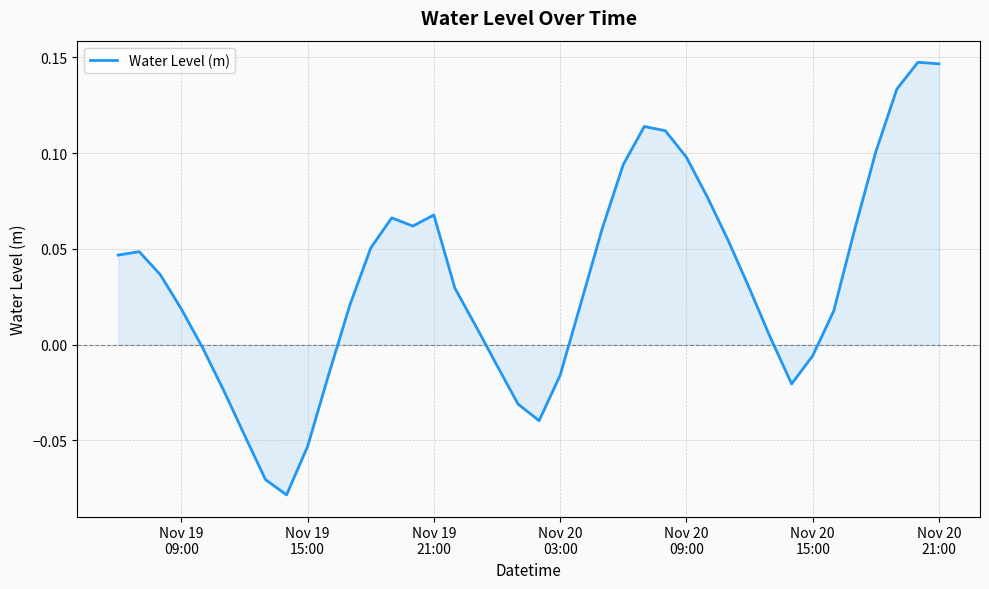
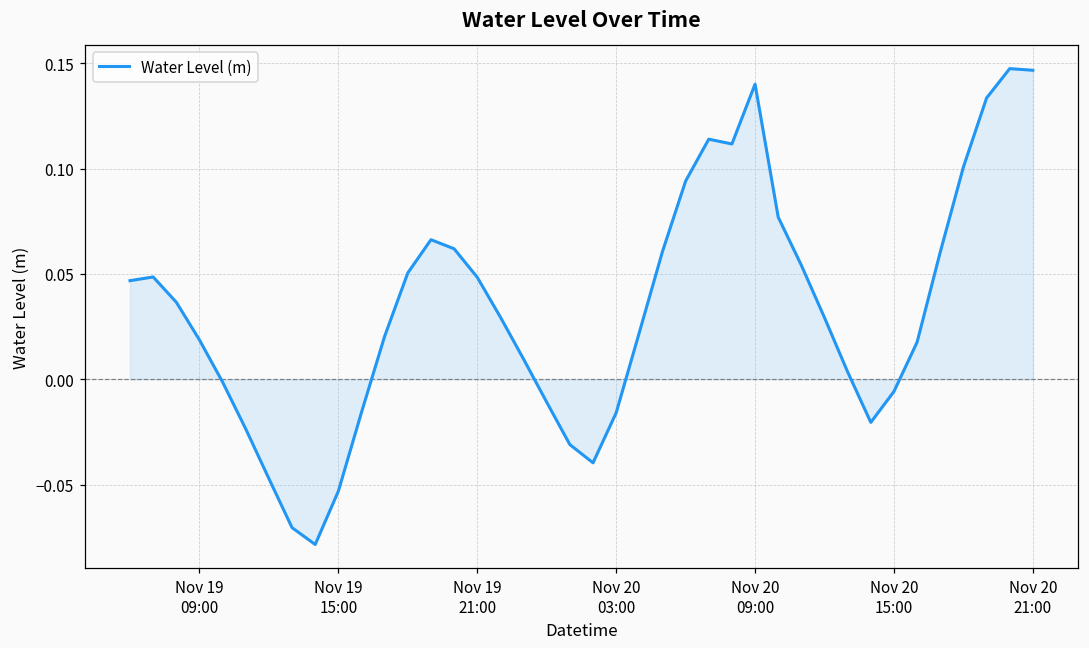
  {
    "Water Level (m)": {
      "Nov 19 15:00": -0.053,
-     "Nov 19 21:00": 0.068,
+     "Nov 19 21:00": 0.048,
      "Nov 20 03:00": -0.016,
-     "Nov 20 09:00": 0.098,
+     "Nov 20 09:00": 0.140,
      "Nov 20 15:00": -0.006
    }
  }
